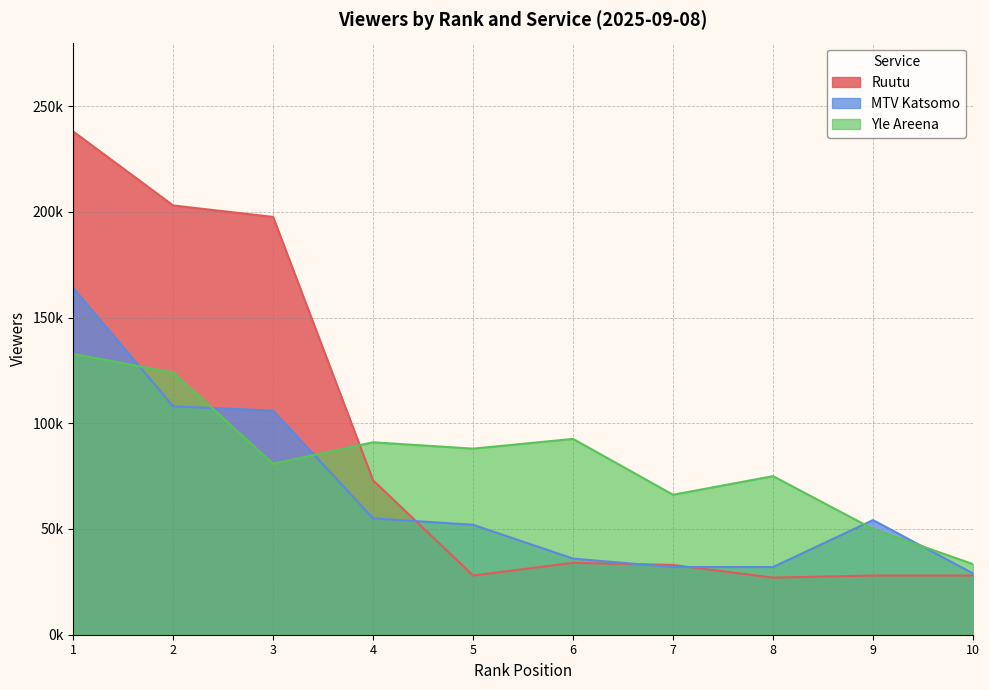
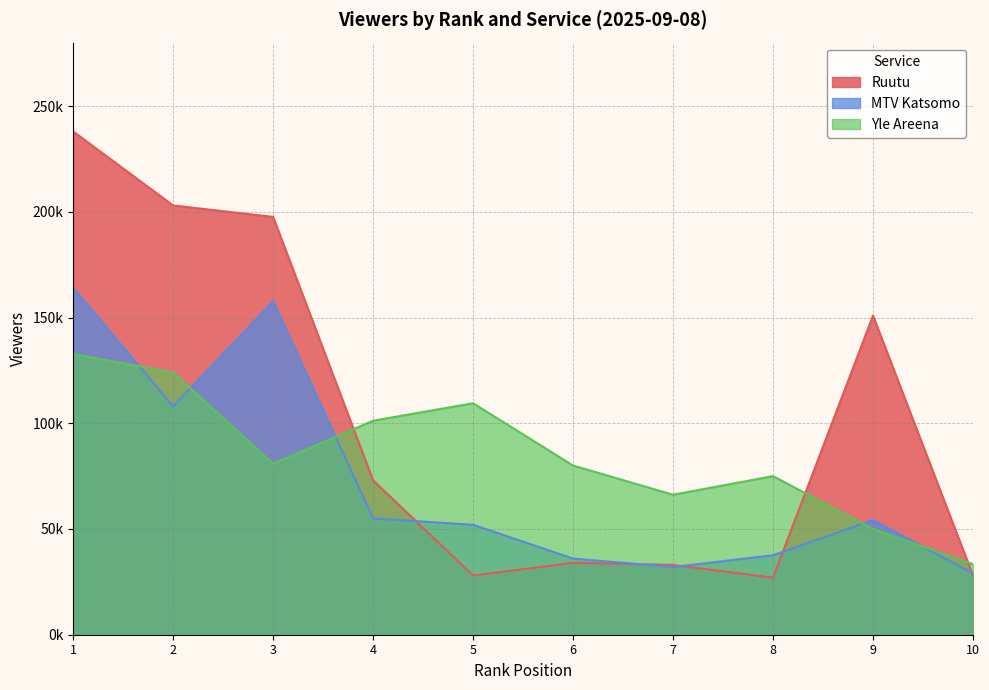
  {
    "Ruutu": {
      "1": 238000,
      "2": 203000,
      "3": 198000,
      "4": 73000,
      "5": 28000,
      "6": 34000,
      "8": 27000,
-     "9": 28000
+     "9": 151000
    },
    "MTV Katsomo": {
      "1": 164000,
      "2": 108000,
-     "3": 106000,
+     "3": 158000,
      "4": 55000,
      "5": 52000,
      "6": 36000,
-     "8": 32000,
+     "8": 38000,
      "9": 54000
    },
    "Yle Areena": {
      "1": 133000,
      "2": 124000,
      "3": 81000,
-     "4": 91000,
-     "5": 88000,
-     "6": 93000,
+     "4": 101000,
+     "5": 109000,
+     "6": 80000,
      "7": 66000,
      "8": 75000,
      "9": 50000,
      "10": 33000
    }
  }
